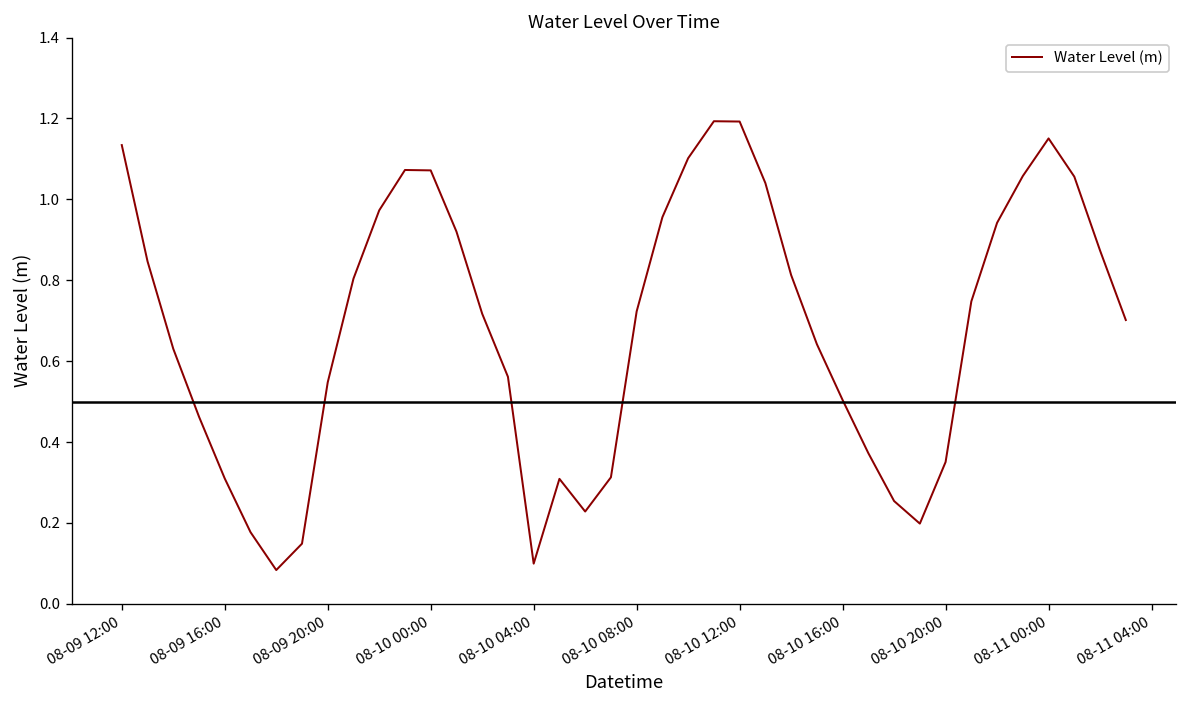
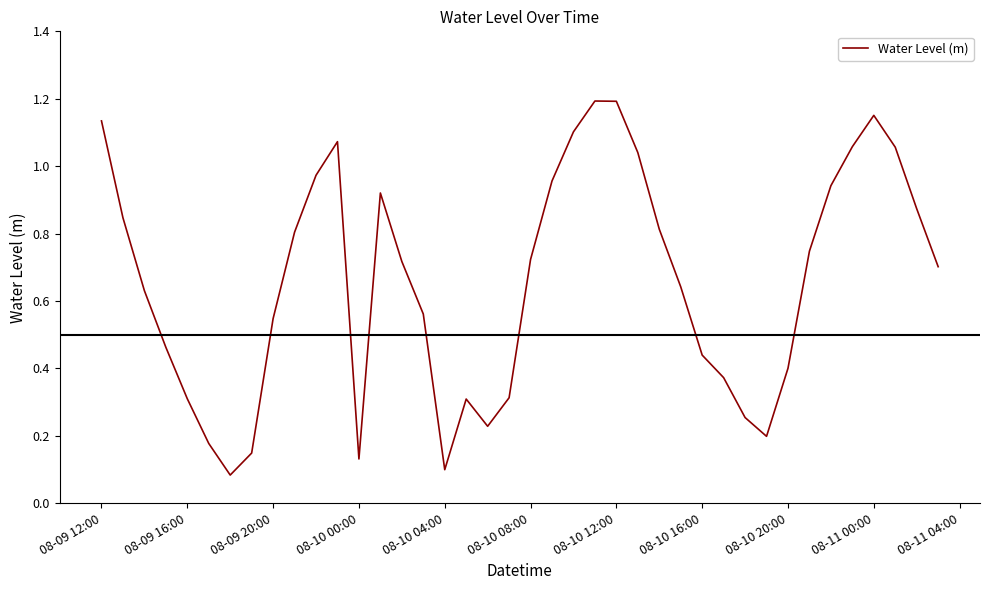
  {
    "08-09 12:00": 1.13,
    "08-09 16:00": 0.31,
    "08-09 20:00": 0.55,
-   "08-10 00:00": 1.07,
+   "08-10 00:00": 0.13,
    "08-10 04:00": 0.10,
    "08-10 08:00": 0.72,
    "08-10 12:00": 1.19,
-   "08-10 16:00": 0.50,
-   "08-10 20:00": 0.35,
+   "08-10 16:00": 0.44,
+   "08-10 20:00": 0.40,
    "08-11 00:00": 1.15
  }
